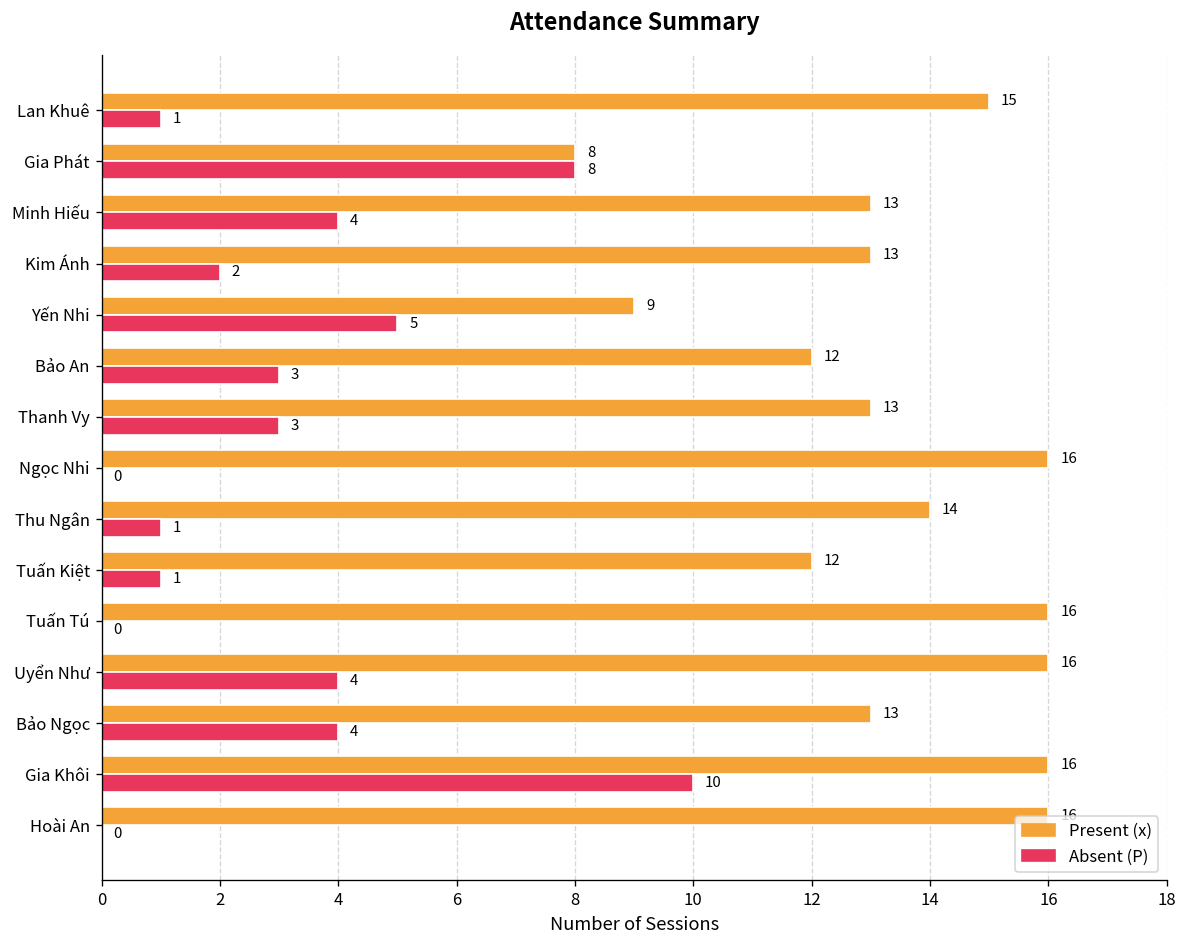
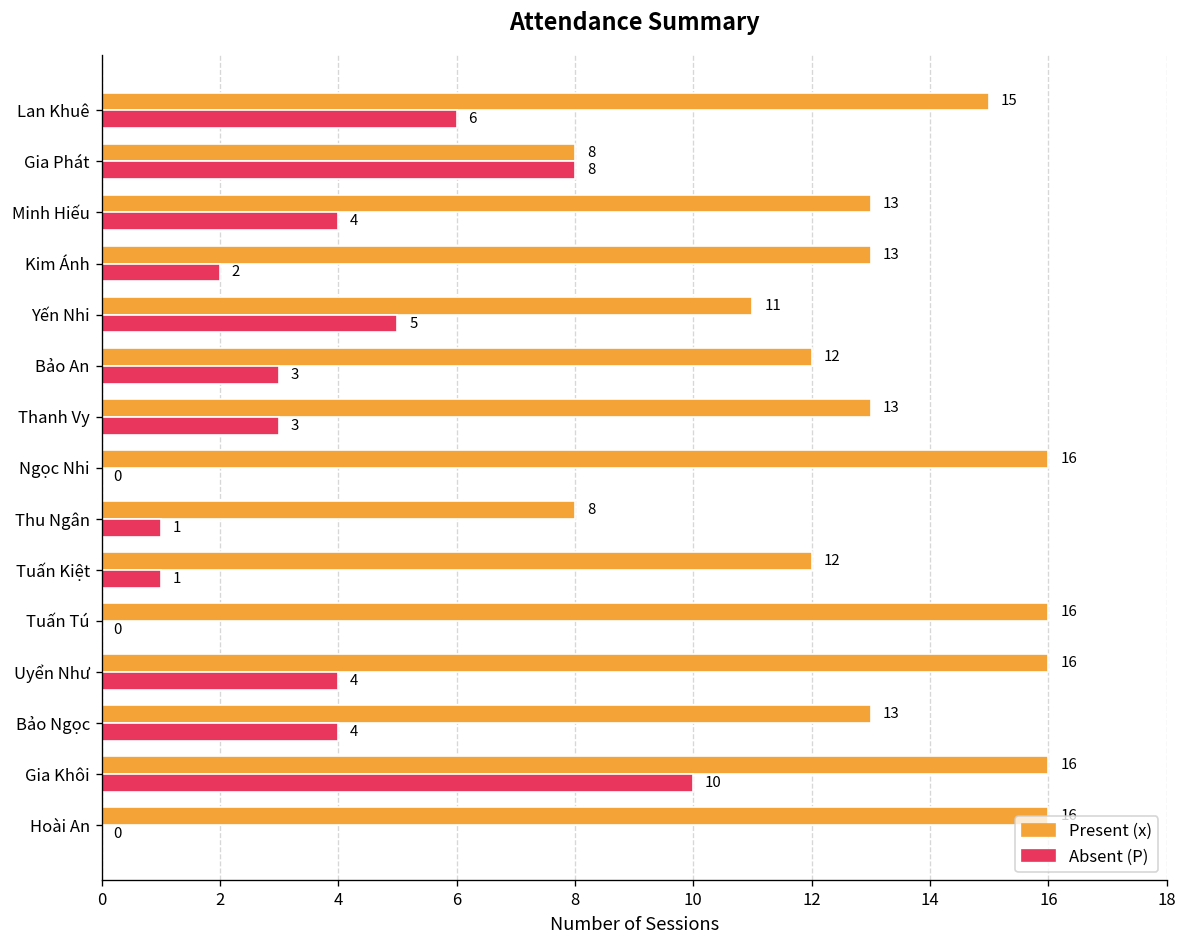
  {
    "Present (x)": {
      "Lan Khuê": 15,
      "Gia Phát": 8,
      "Minh Hiếu": 13,
      "Kim Ánh": 13,
-     "Yến Nhi": 9,
+     "Yến Nhi": 11,
      "Bảo An": 12,
      "Thanh Vy": 13,
      "Ngọc Nhi": 16,
-     "Thu Ngân": 14,
+     "Thu Ngân": 8,
      "Tuấn Kiệt": 12,
      "Tuấn Tú": 16,
      "Uyển Như": 16,
      "Bảo Ngọc": 13,
      "Gia Khôi": 16
    },
    "Absent (P)": {
-     "Lan Khuê": 1,
+     "Lan Khuê": 6,
      "Gia Phát": 8,
      "Minh Hiếu": 4,
      "Kim Ánh": 2,
      "Yến Nhi": 5,
      "Bảo An": 3,
      "Thanh Vy": 3,
      "Ngọc Nhi": 0,
      "Thu Ngân": 1,
      "Tuấn Kiệt": 1,
      "Tuấn Tú": 0,
      "Uyển Như": 4,
      "Bảo Ngọc": 4,
      "Gia Khôi": 10,
      "Hoài An": 0
    }
  }
